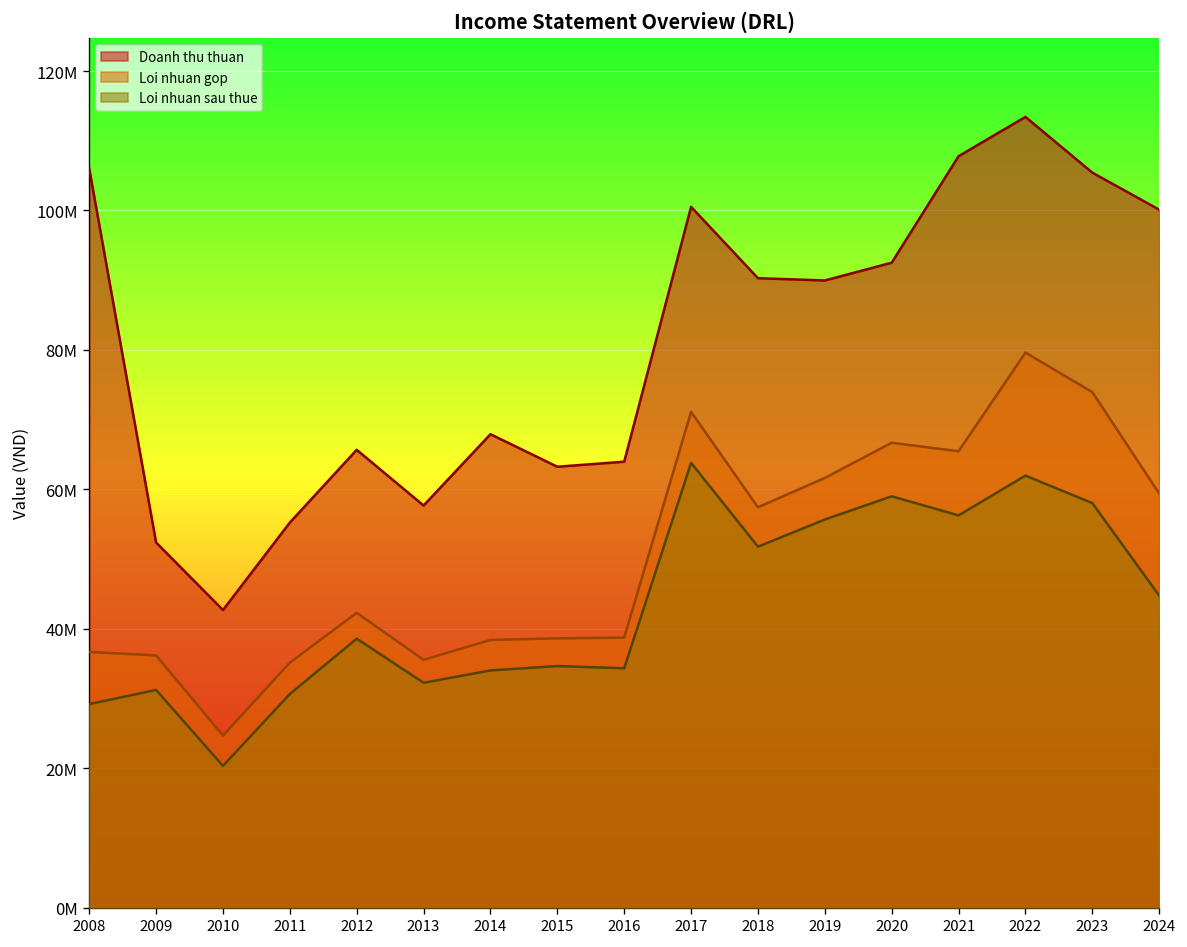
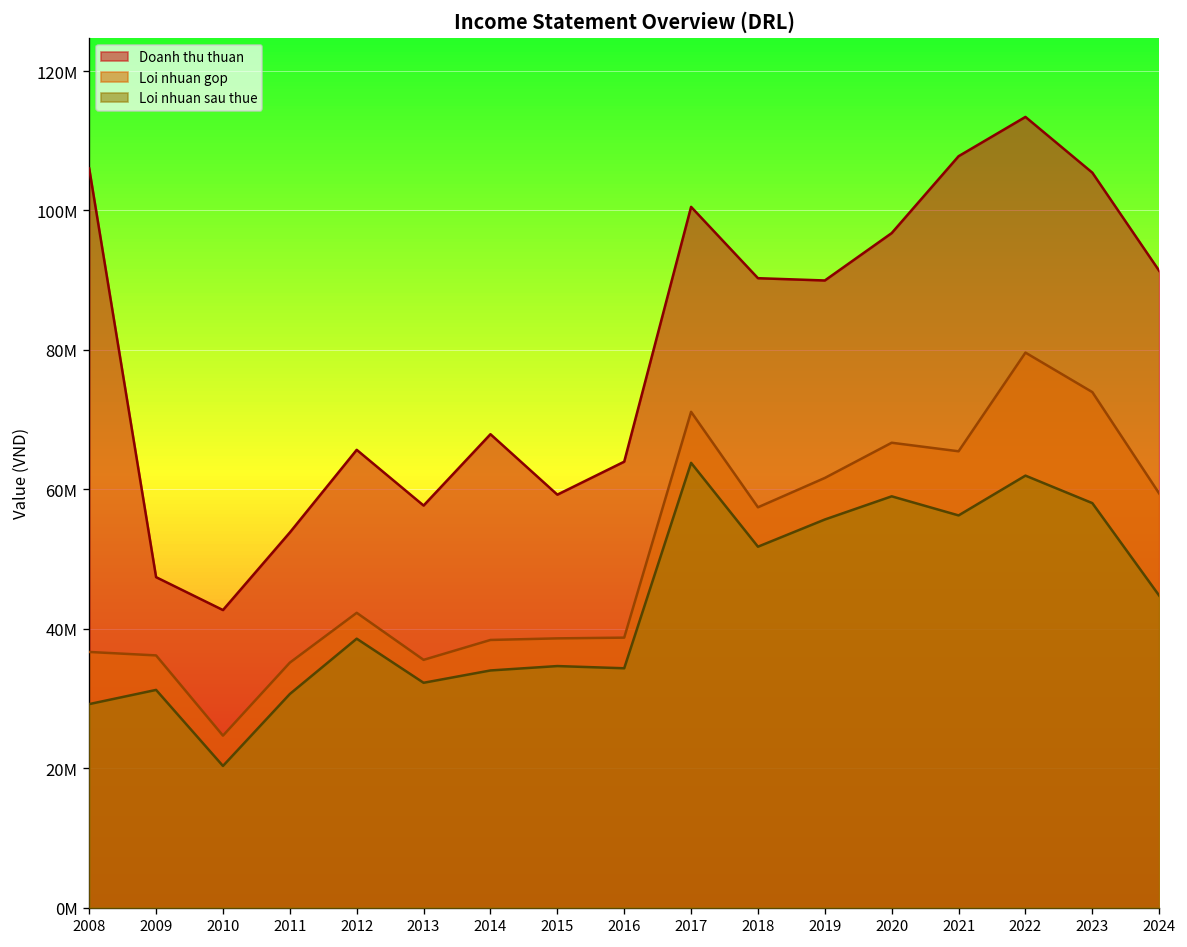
  {
    "Doanh thu thuan": {
      "2008": 106000000,
-     "2009": 52000000,
+     "2009": 47000000,
      "2010": 43000000,
-     "2011": 55000000,
+     "2011": 54000000,
      "2012": 66000000,
      "2013": 58000000,
      "2014": 68000000,
-     "2015": 63000000,
+     "2015": 59000000,
      "2016": 64000000,
      "2017": 101000000,
      "2018": 90000000,
      "2019": 90000000,
-     "2020": 93000000,
+     "2020": 97000000,
      "2021": 108000000,
      "2022": 113000000,
      "2023": 105000000,
-     "2024": 100000000
+     "2024": 91000000
    }
  }
